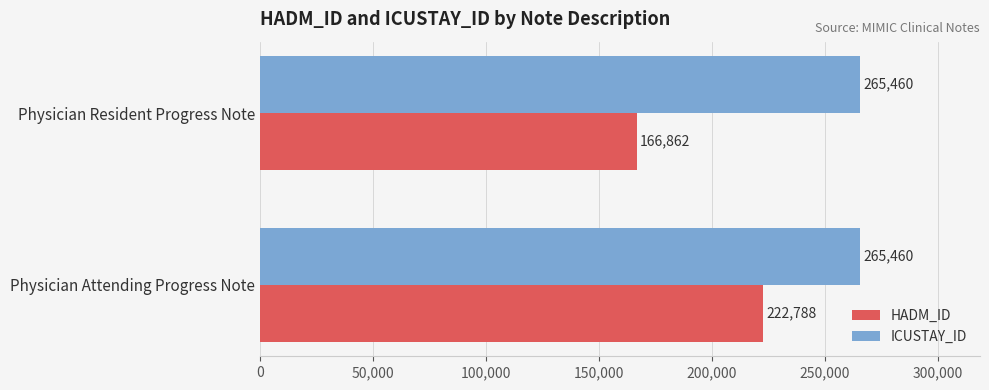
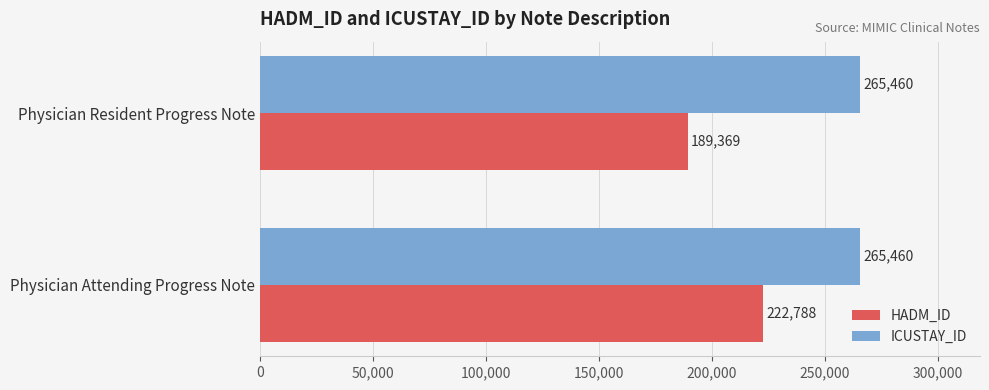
  {
    "HADM_ID": {
-     "Physician Resident Progress Note": "166,862",
+     "Physician Resident Progress Note": "189,369",
      "Physician Attending Progress Note": "222,788"
    },
    "ICUSTAY_ID": {
      "Physician Resident Progress Note": "265,460",
      "Physician Attending Progress Note": "265,460"
    }
  }
